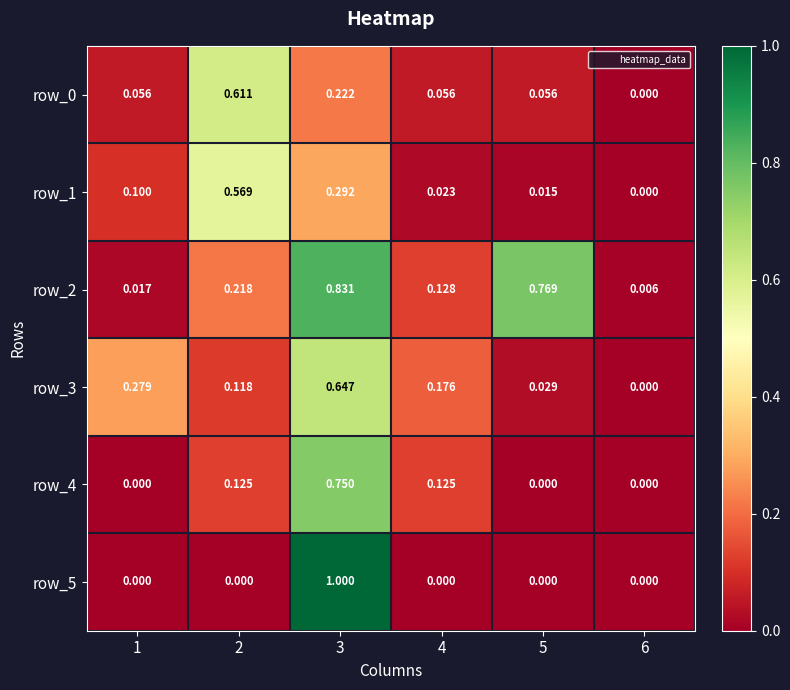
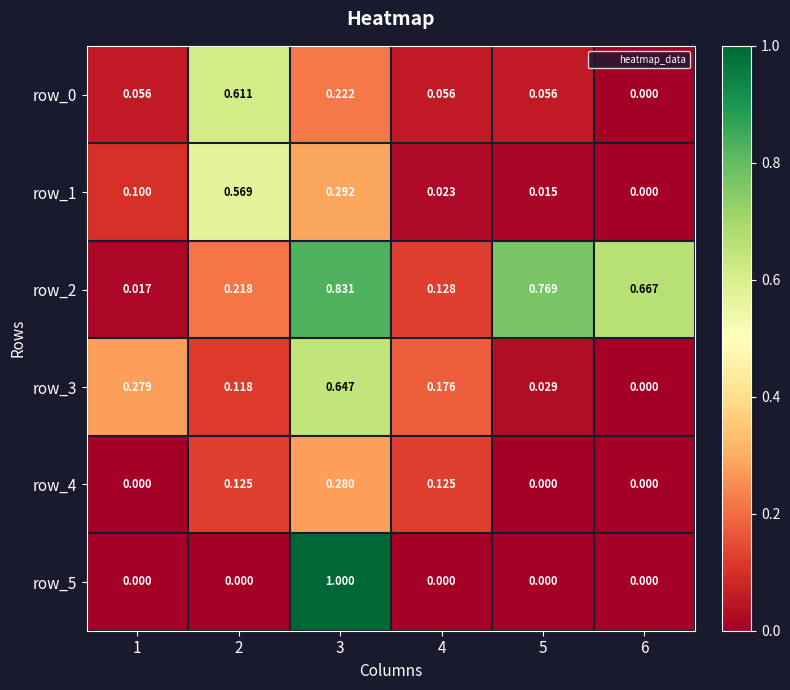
  {
    "row_0": {
      "1": 0.056,
      "2": 0.611,
      "3": 0.222,
      "4": 0.056,
      "5": 0.056,
      "6": 0.000
    },
    "row_1": {
      "1": 0.100,
      "2": 0.569,
      "3": 0.292,
      "4": 0.023,
      "5": 0.015,
      "6": 0.000
    },
    "row_2": {
      "1": 0.017,
      "2": 0.218,
      "3": 0.831,
      "4": 0.128,
      "5": 0.769,
-     "6": 0.006
+     "6": 0.667
    },
    "row_3": {
      "1": 0.279,
      "2": 0.118,
      "3": 0.647,
      "4": 0.176,
      "5": 0.029,
      "6": 0.000
    },
    "row_4": {
      "1": 0.000,
      "2": 0.125,
-     "3": 0.750,
+     "3": 0.280,
      "4": 0.125,
      "5": 0.000,
      "6": 0.000
    },
    "row_5": {
      "1": 0.000,
      "2": 0.000,
      "3": 1.000,
      "4": 0.000,
      "5": 0.000,
      "6": 0.000
    }
  }
